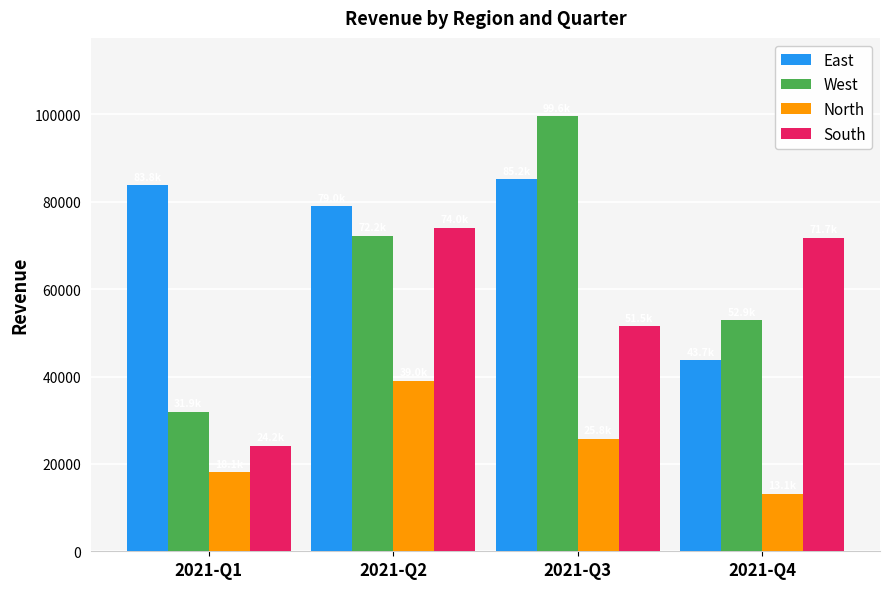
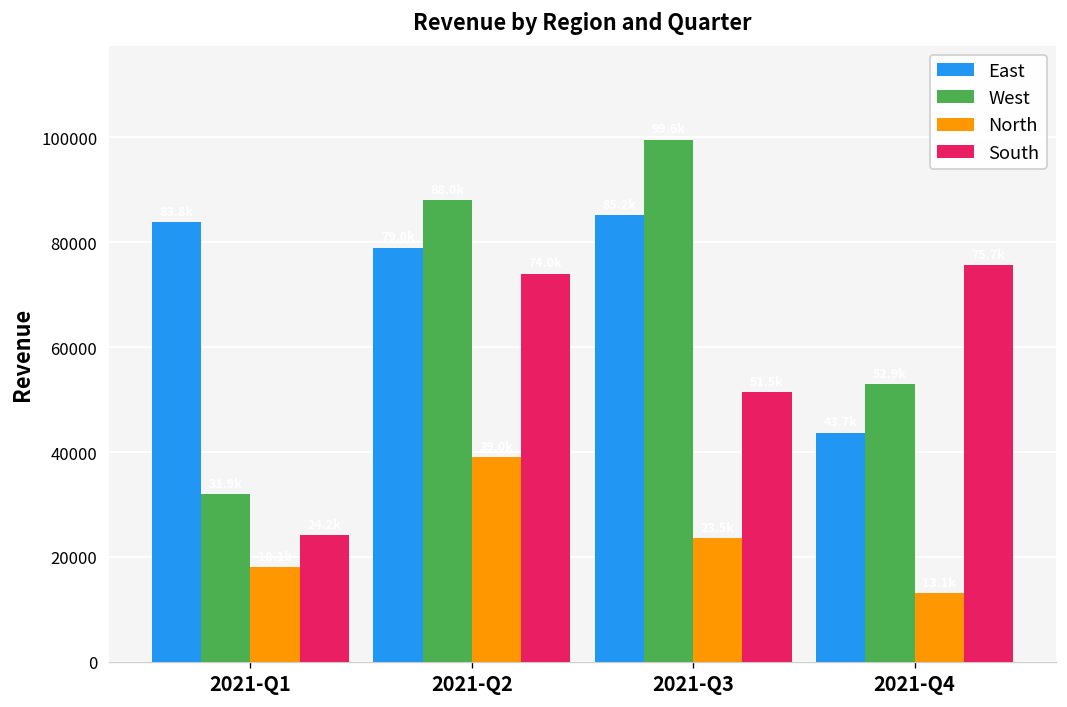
  {
    "East": {
      "2021-Q1": 84000,
      "2021-Q2": 79000,
      "2021-Q3": 85000,
      "2021-Q4": 44000
    },
    "West": {
      "2021-Q1": 32000,
-     "2021-Q2": 72000,
+     "2021-Q2": 88000,
      "2021-Q3": 100000,
      "2021-Q4": 53000
    },
    "North": {
      "2021-Q1": 18000,
      "2021-Q2": 39000,
-     "2021-Q3": 26000,
+     "2021-Q3": 24000,
      "2021-Q4": 13000
    },
    "South": {
      "2021-Q1": 24000,
      "2021-Q2": 74000,
      "2021-Q3": 51000,
-     "2021-Q4": 72000
+     "2021-Q4": 76000
    }
  }
